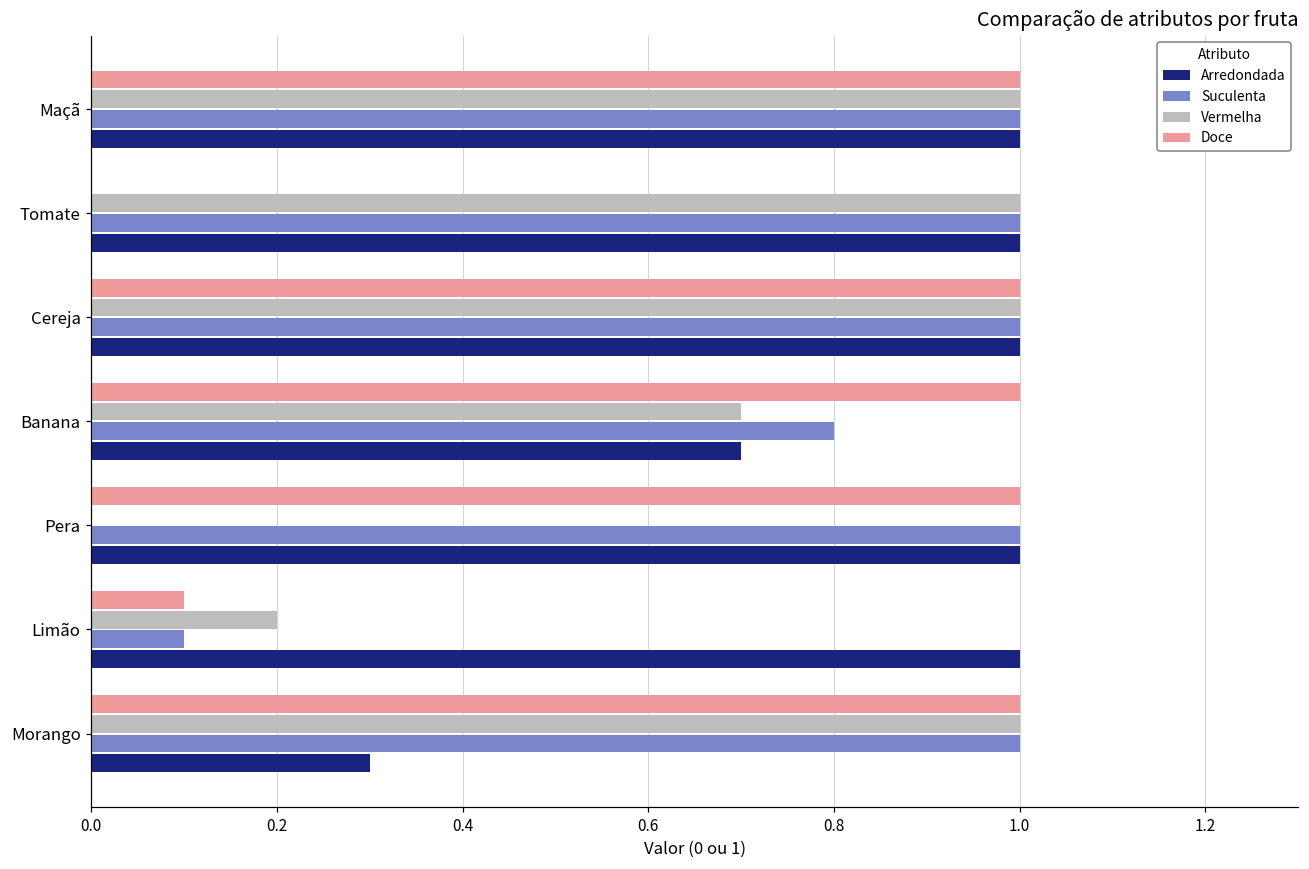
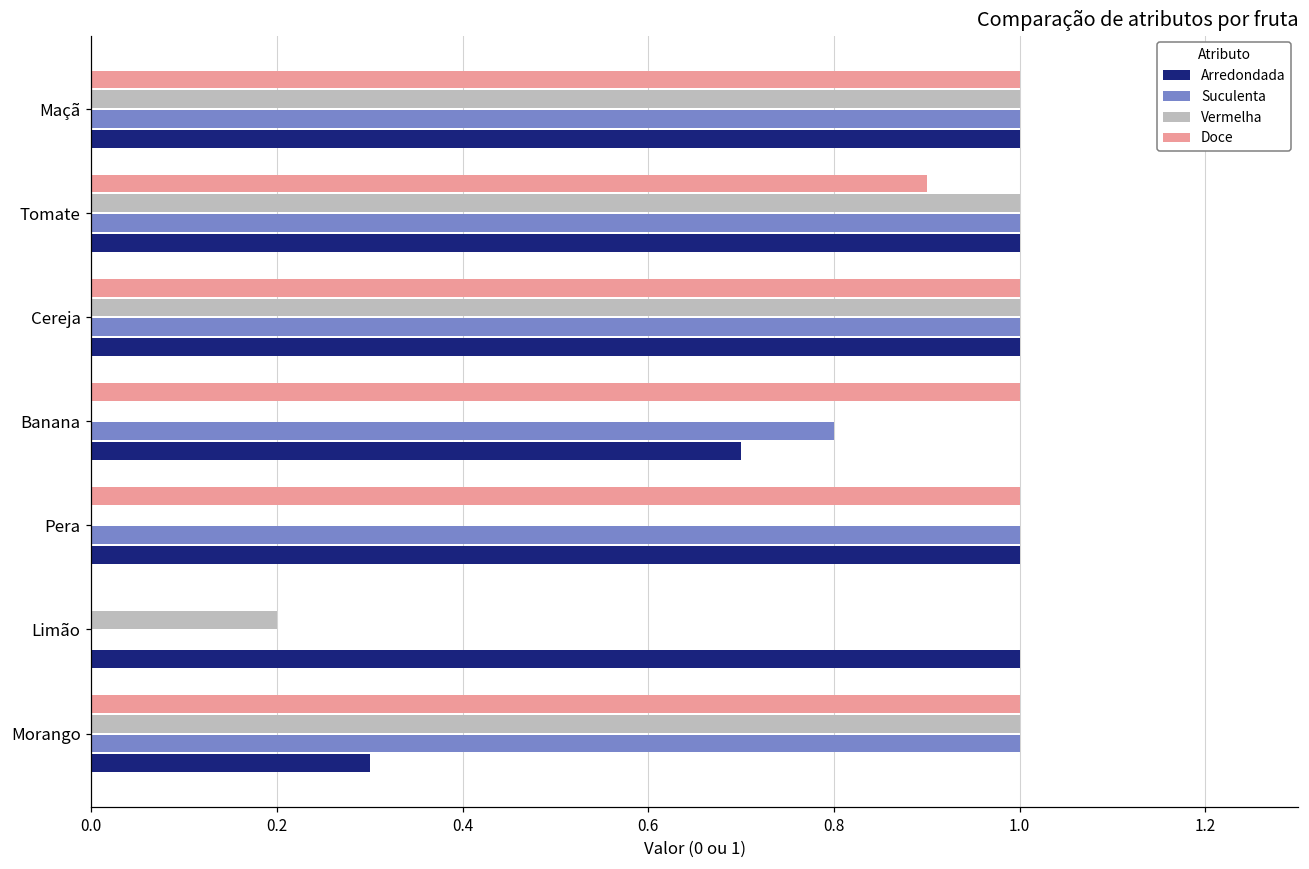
  {
    "Arredondada": {
      "Maçã": 1.0,
      "Tomate": 1.0,
      "Cereja": 1.0,
      "Banana": 0.7,
      "Pera": 1.0,
      "Limão": 1.0,
      "Morango": 0.3
    },
    "Suculenta": {
      "Maçã": 1.0,
      "Tomate": 1.0,
      "Cereja": 1.0,
      "Banana": 0.8,
      "Pera": 1.0,
-     "Limão": 0.1,
+     "Limão": 0.0,
      "Morango": 1.0
    },
    "Vermelha": {
      "Maçã": 1.0,
      "Tomate": 1.0,
      "Cereja": 1.0,
-     "Banana": 0.7,
+     "Banana": 0.0,
      "Pera": 0.0,
      "Limão": 0.2,
      "Morango": 1.0
    },
    "Doce": {
      "Maçã": 1.0,
-     "Tomate": 0.0,
+     "Tomate": 0.9,
      "Cereja": 1.0,
      "Banana": 1.0,
      "Pera": 1.0,
-     "Limão": 0.1,
+     "Limão": 0.0,
      "Morango": 1.0
    }
  }
